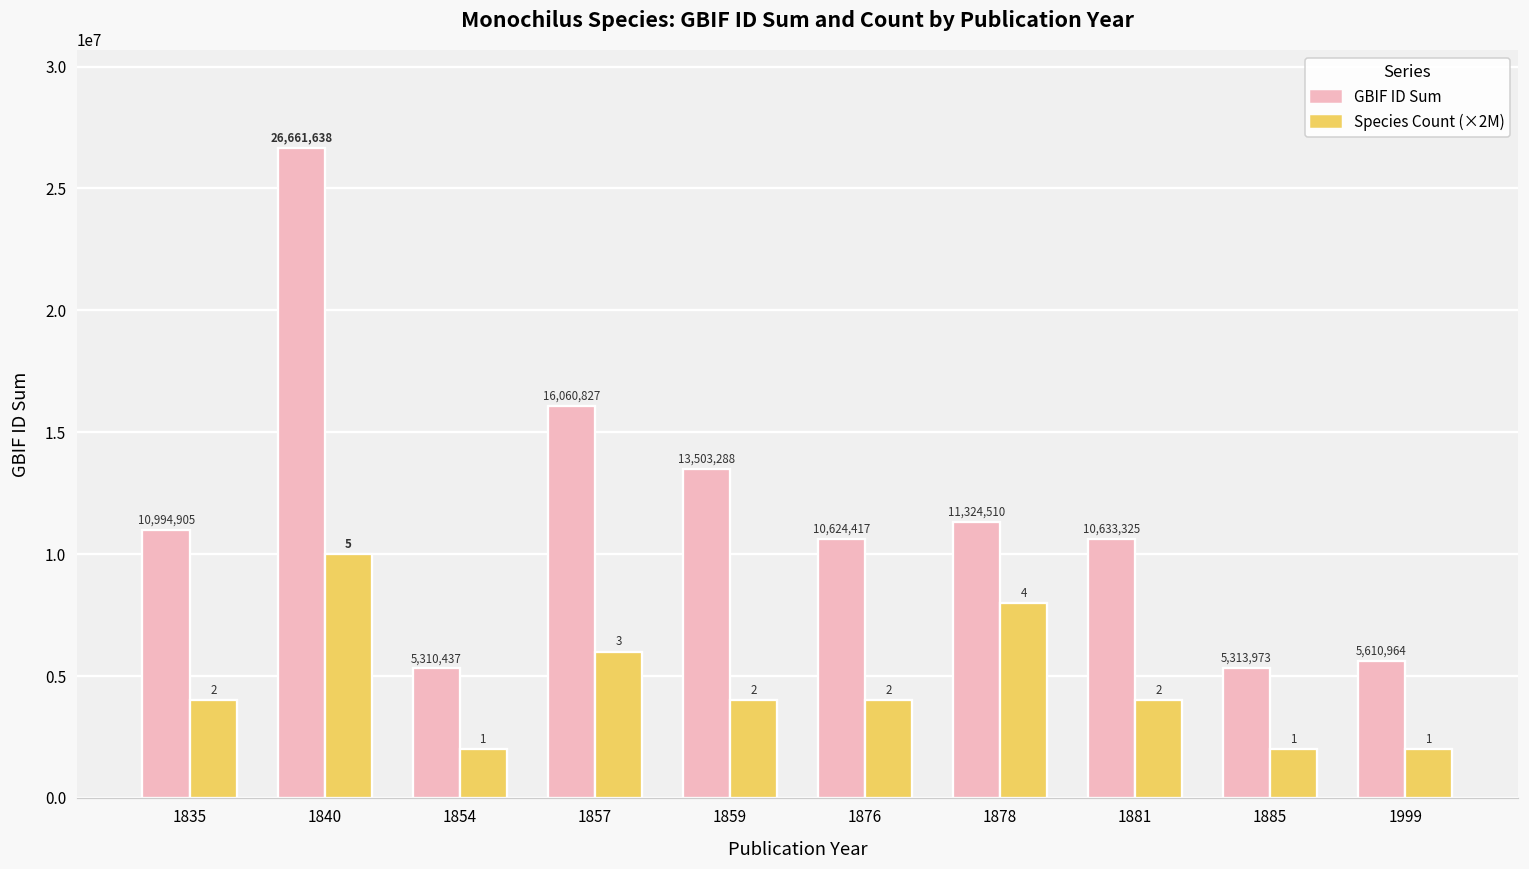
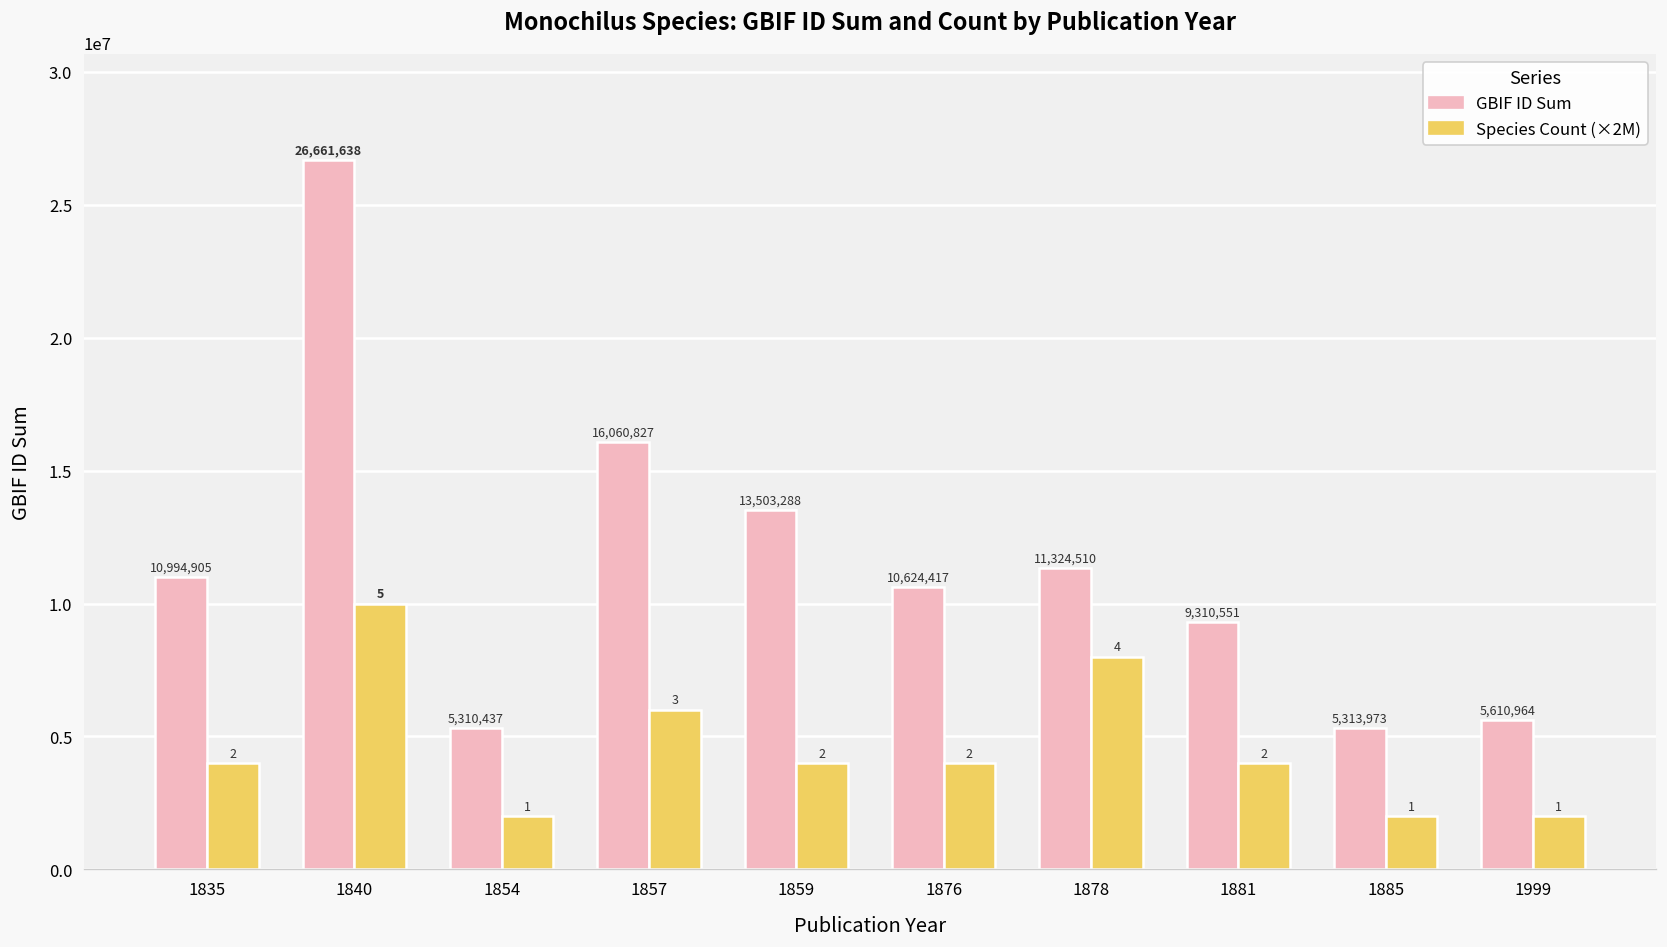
  {
    "GBIF ID Sum": {
      "1835": "10,994,905",
      "1840": "26,661,638",
      "1854": "5,310,437",
      "1857": "16,060,827",
      "1859": "13,503,288",
      "1876": "10,624,417",
      "1878": "11,324,510",
-     "1881": "10,633,325",
+     "1881": "9,310,551",
      "1885": "5,313,973",
      "1999": "5,610,964"
    }
  }
